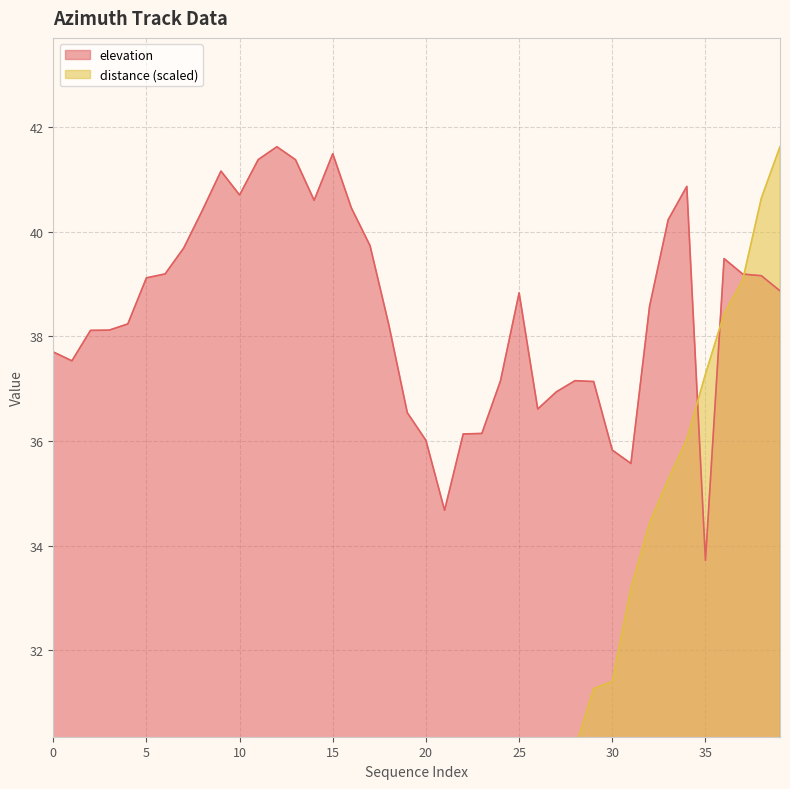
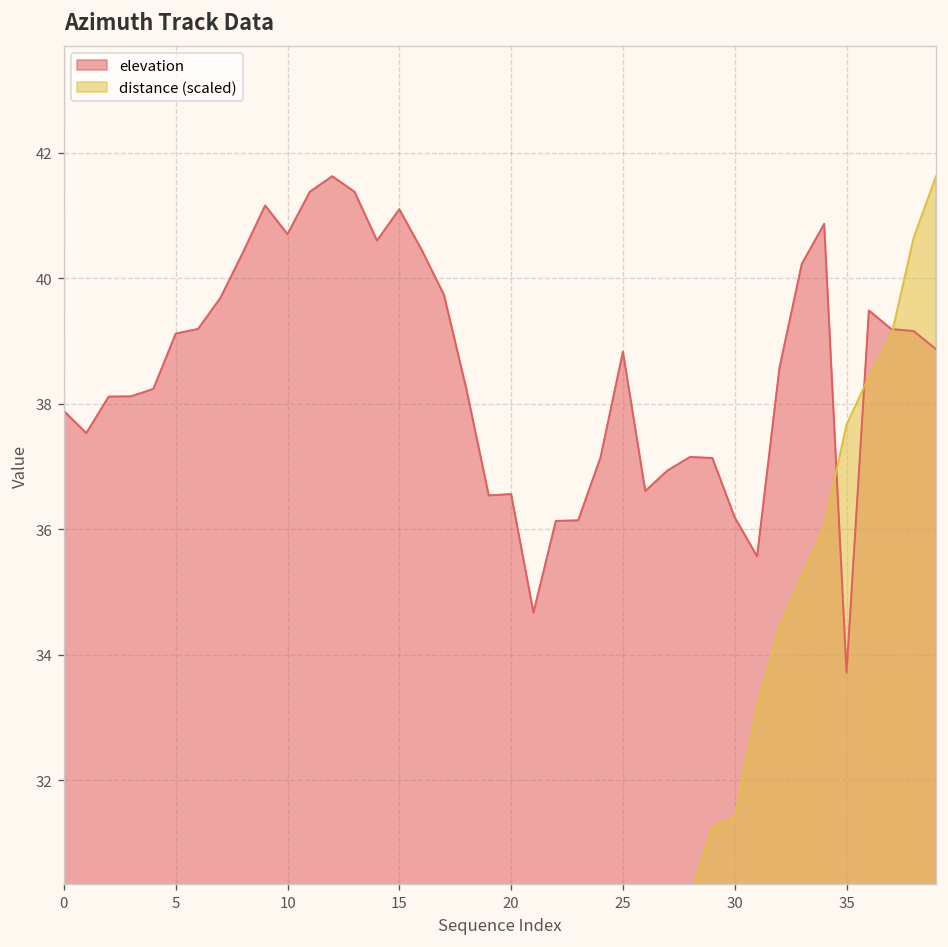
  {
    "elevation": {
-     "0": 37.7,
+     "0": 37.9,
      "5": 39.1,
      "10": 40.7,
-     "15": 41.5,
-     "20": 36.0,
+     "15": 41.1,
+     "20": 36.6,
      "25": 38.8,
-     "30": 35.8,
+     "30": 36.2,
      "35": 33.7
    },
    "distance (scaled)": {
      "30": 31.4,
-     "35": 37.3
+     "35": 37.7
    }
  }
